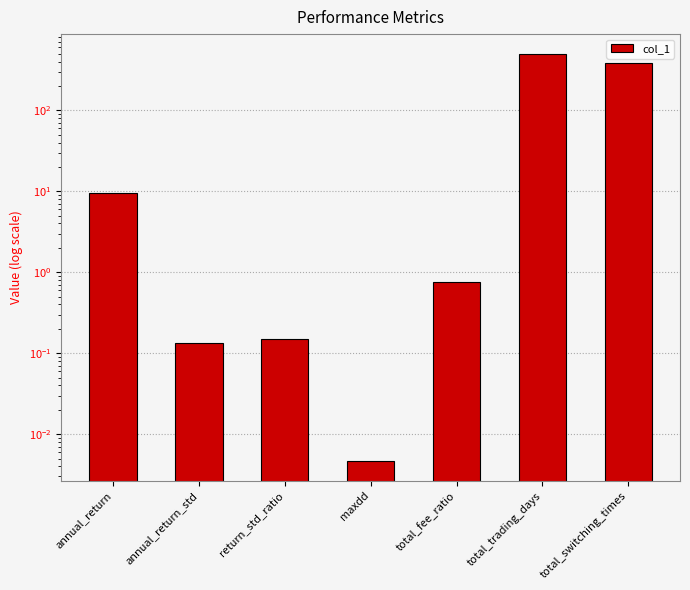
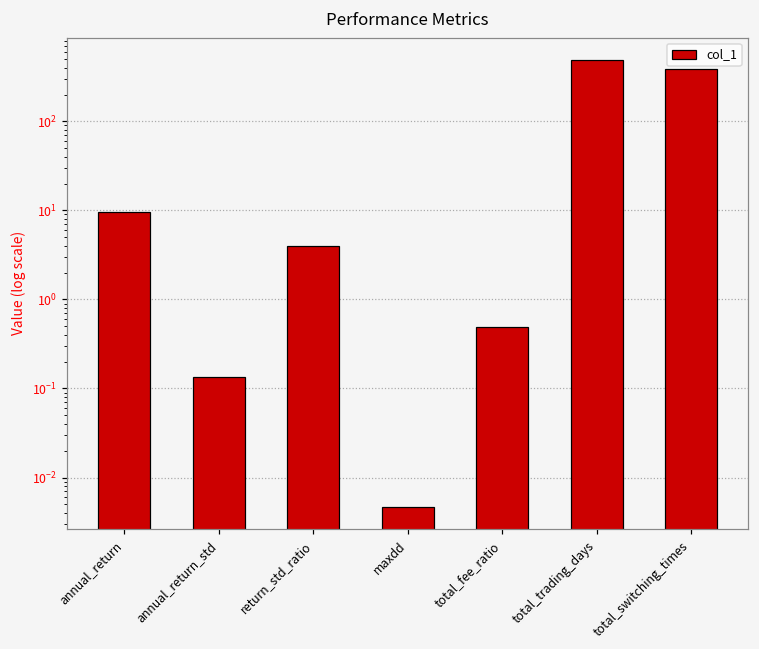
  {
    "annual_return": 10,
    "annual_return_std": 0.13,
-   "return_std_ratio": 0.15,
+   "return_std_ratio": 4,
    "maxdd": 0.005,
-   "total_fee_ratio": 0.7,
+   "total_fee_ratio": 0.5,
    "total_trading_days": 500,
    "total_switching_times": 400
  }
